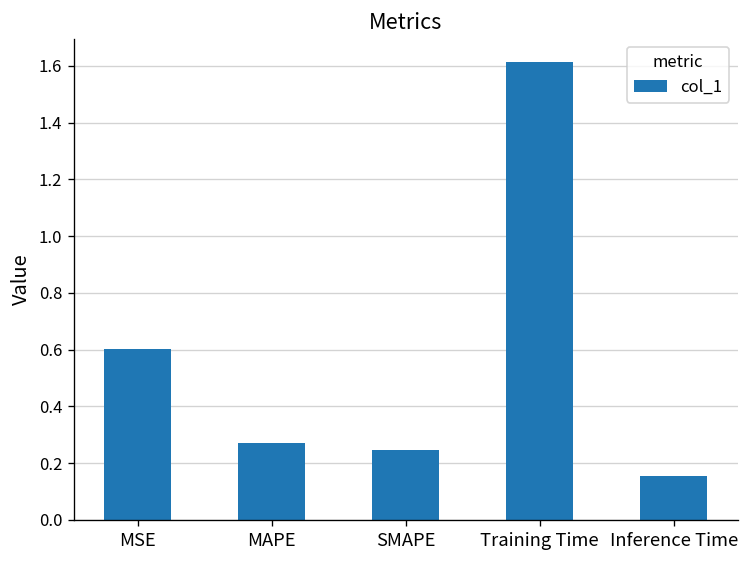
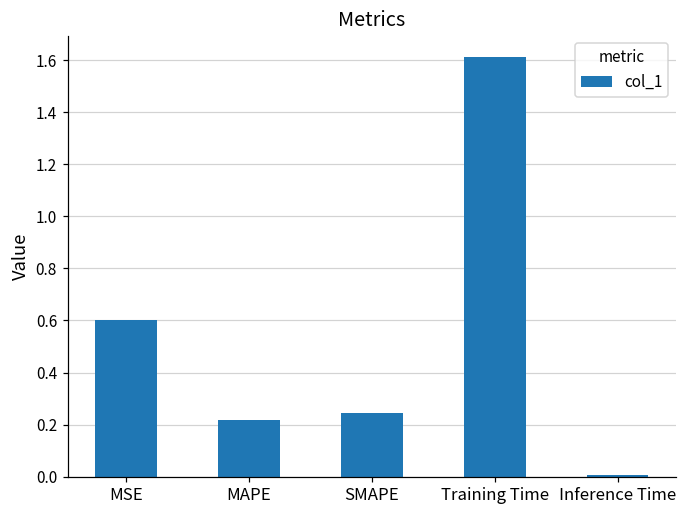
  {
    "MSE": 0.60,
-   "MAPE": 0.27,
+   "MAPE": 0.22,
    "SMAPE": 0.25,
    "Training Time": 1.61,
-   "Inference Time": 0.15
+   "Inference Time": 0.01
  }
